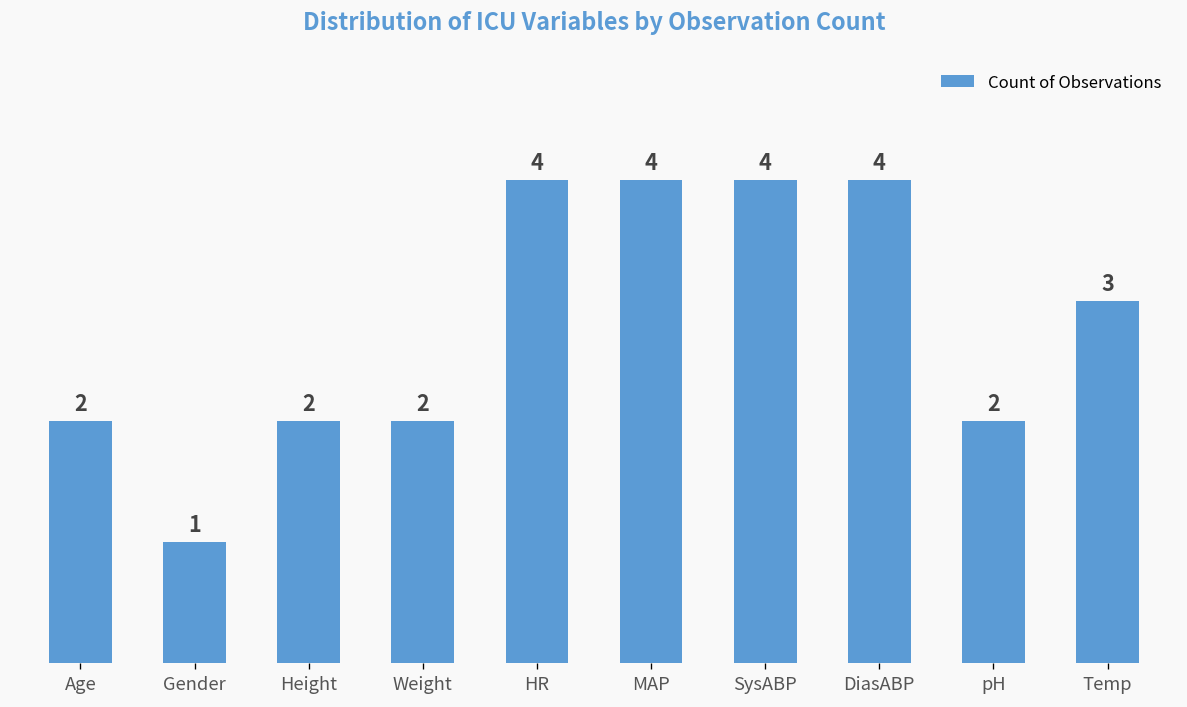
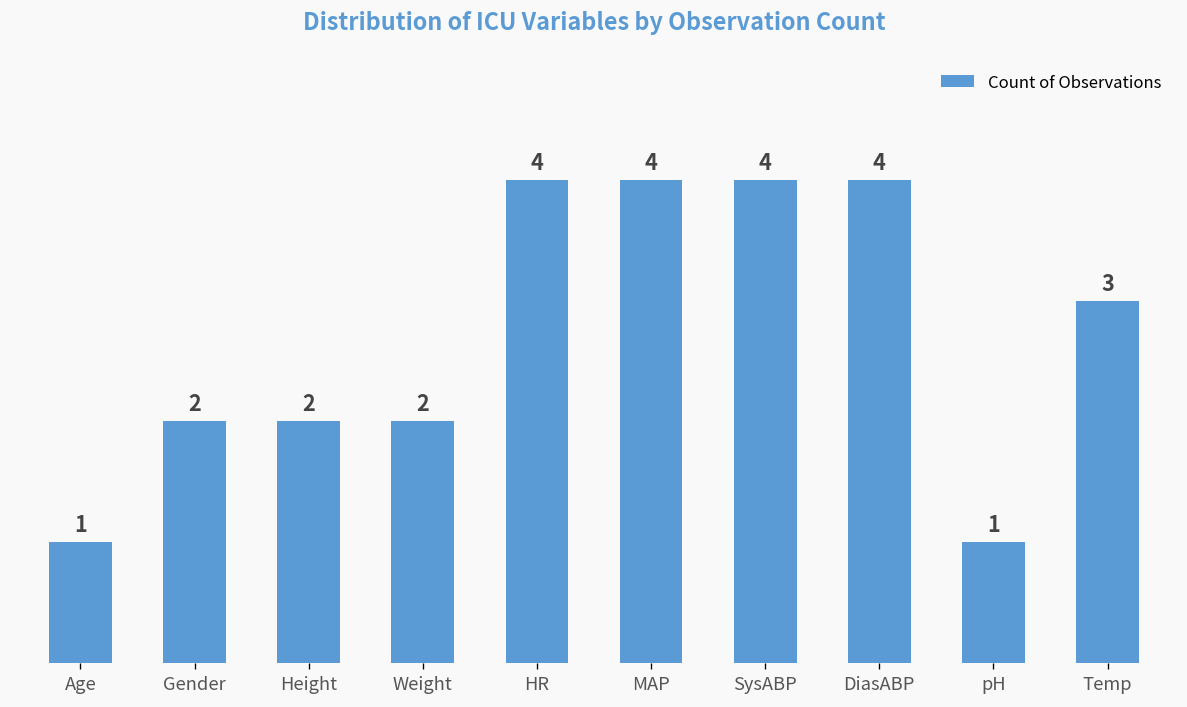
  {
-   "Age": 2,
-   "Gender": 1,
+   "Age": 1,
+   "Gender": 2,
    "Height": 2,
    "Weight": 2,
    "HR": 4,
    "MAP": 4,
    "SysABP": 4,
    "DiasABP": 4,
-   "pH": 2,
+   "pH": 1,
    "Temp": 3
  }
